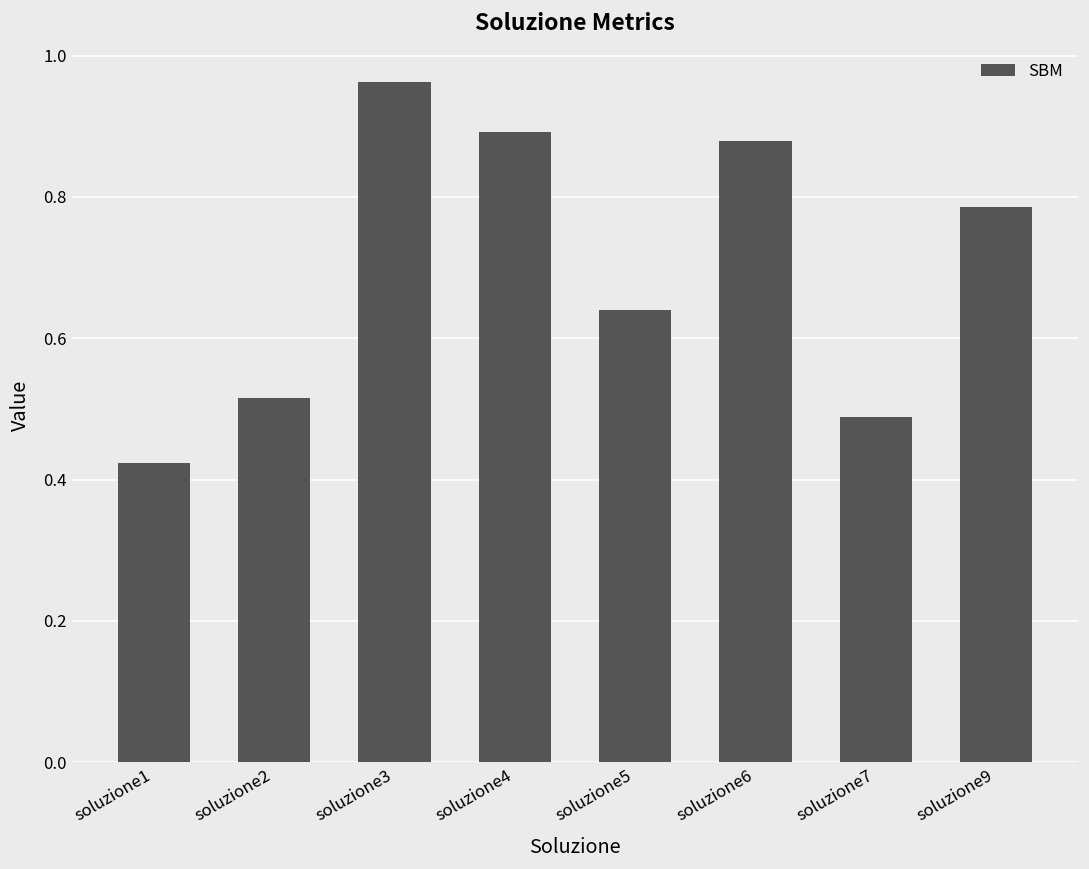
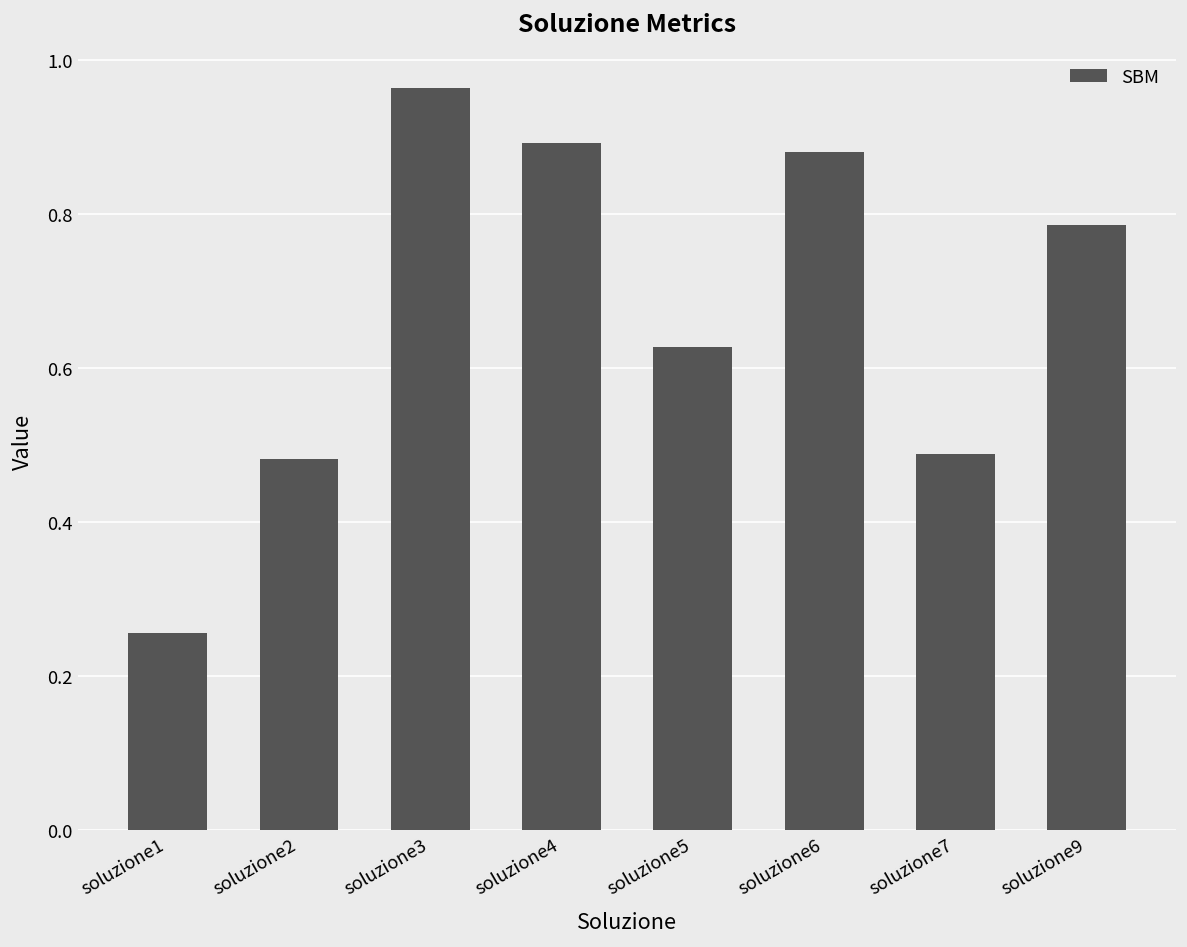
  {
-   "soluzione1": 0.42,
-   "soluzione2": 0.52,
+   "soluzione1": 0.26,
+   "soluzione2": 0.48,
    "soluzione3": 0.96,
    "soluzione4": 0.89,
-   "soluzione5": 0.64,
+   "soluzione5": 0.63,
    "soluzione6": 0.88,
    "soluzione7": 0.49,
    "soluzione9": 0.79
  }
